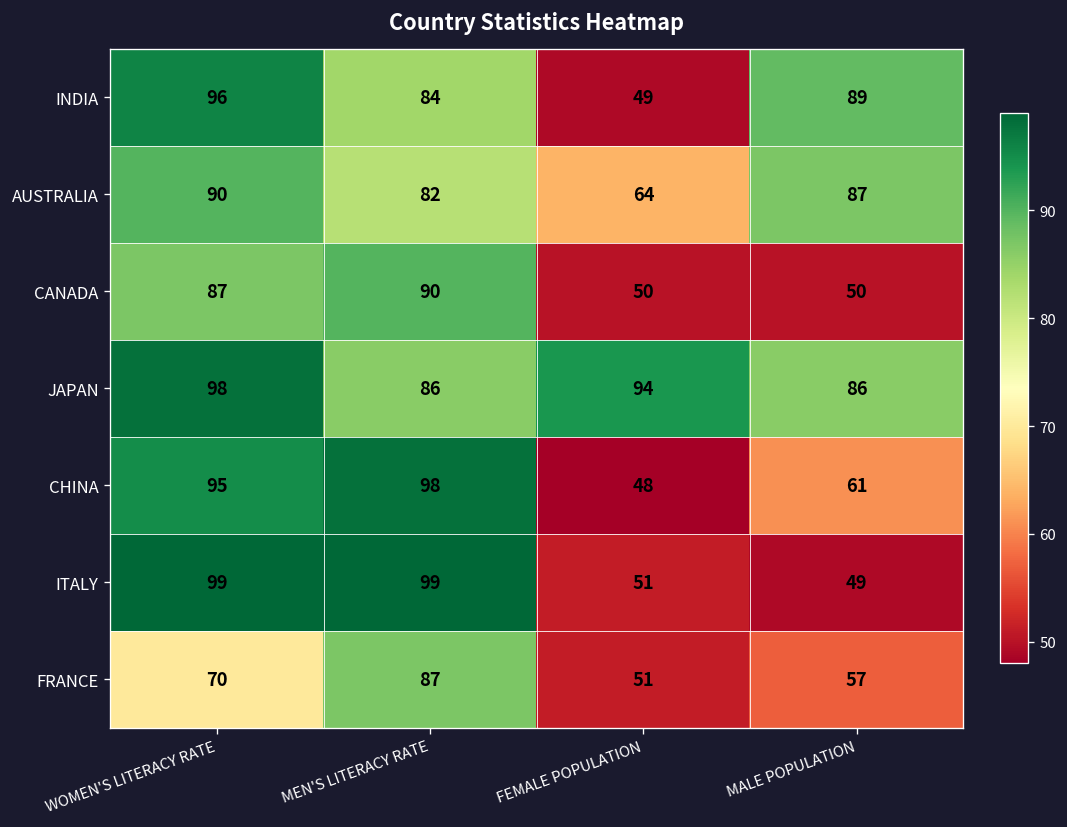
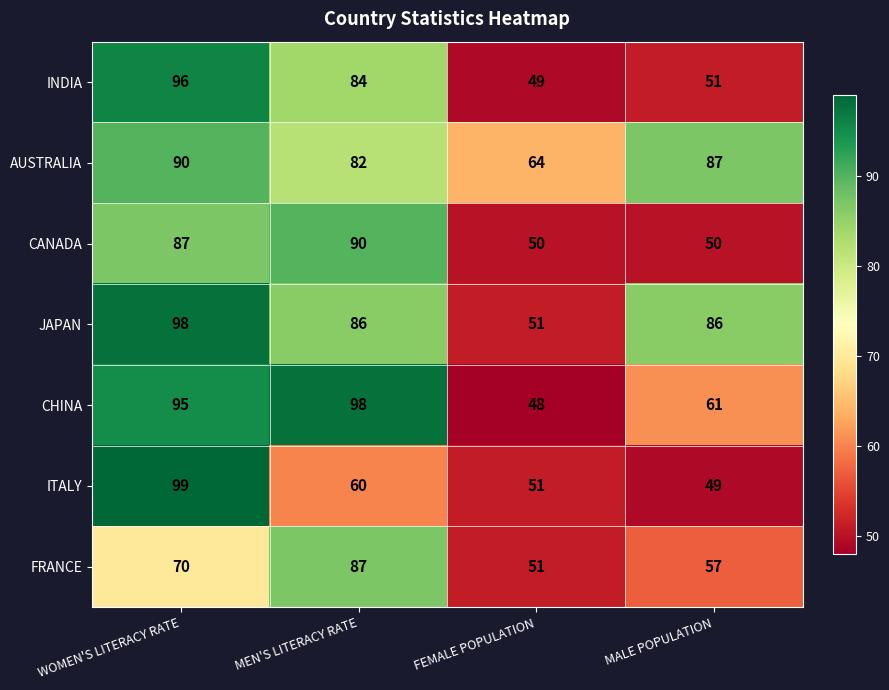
  {
    "INDIA": {
      "WOMEN'S LITERACY RATE": 96,
      "MEN'S LITERACY RATE": 84,
      "FEMALE POPULATION": 49,
-     "MALE POPULATION": 89
+     "MALE POPULATION": 51
    },
    "AUSTRALIA": {
      "WOMEN'S LITERACY RATE": 90,
      "MEN'S LITERACY RATE": 82,
      "FEMALE POPULATION": 64,
      "MALE POPULATION": 87
    },
    "CANADA": {
      "WOMEN'S LITERACY RATE": 87,
      "MEN'S LITERACY RATE": 90,
      "FEMALE POPULATION": 50,
      "MALE POPULATION": 50
    },
    "JAPAN": {
      "WOMEN'S LITERACY RATE": 98,
      "MEN'S LITERACY RATE": 86,
-     "FEMALE POPULATION": 94,
+     "FEMALE POPULATION": 51,
      "MALE POPULATION": 86
    },
    "CHINA": {
      "WOMEN'S LITERACY RATE": 95,
      "MEN'S LITERACY RATE": 98,
      "FEMALE POPULATION": 48,
      "MALE POPULATION": 61
    },
    "ITALY": {
      "WOMEN'S LITERACY RATE": 99,
-     "MEN'S LITERACY RATE": 99,
+     "MEN'S LITERACY RATE": 60,
      "FEMALE POPULATION": 51,
      "MALE POPULATION": 49
    },
    "FRANCE": {
      "WOMEN'S LITERACY RATE": 70,
      "MEN'S LITERACY RATE": 87,
      "FEMALE POPULATION": 51,
      "MALE POPULATION": 57
    }
  }
